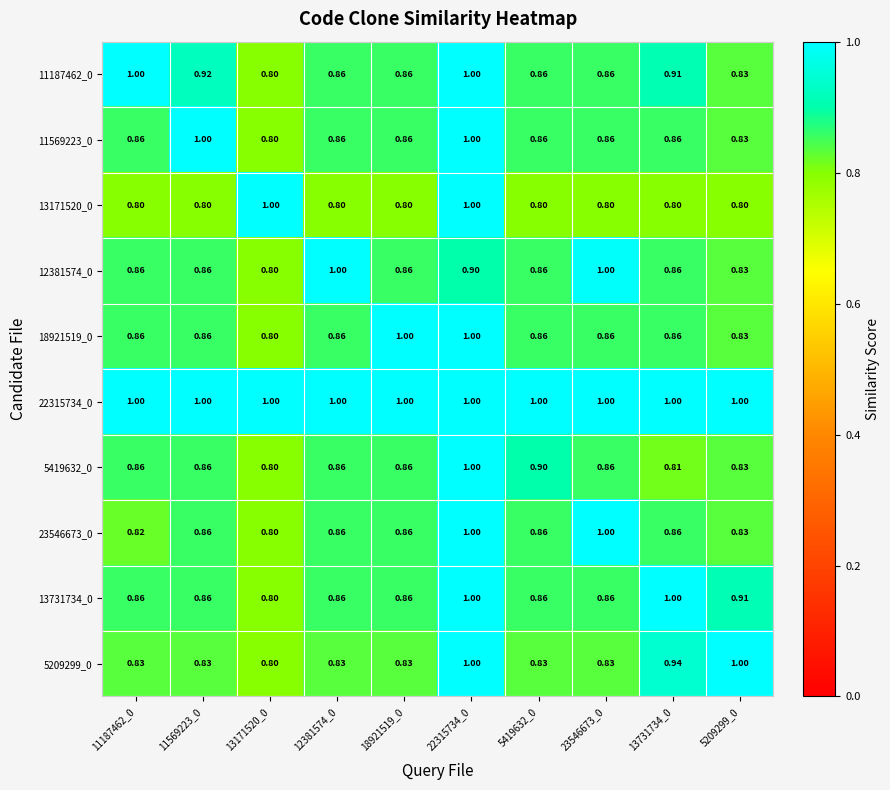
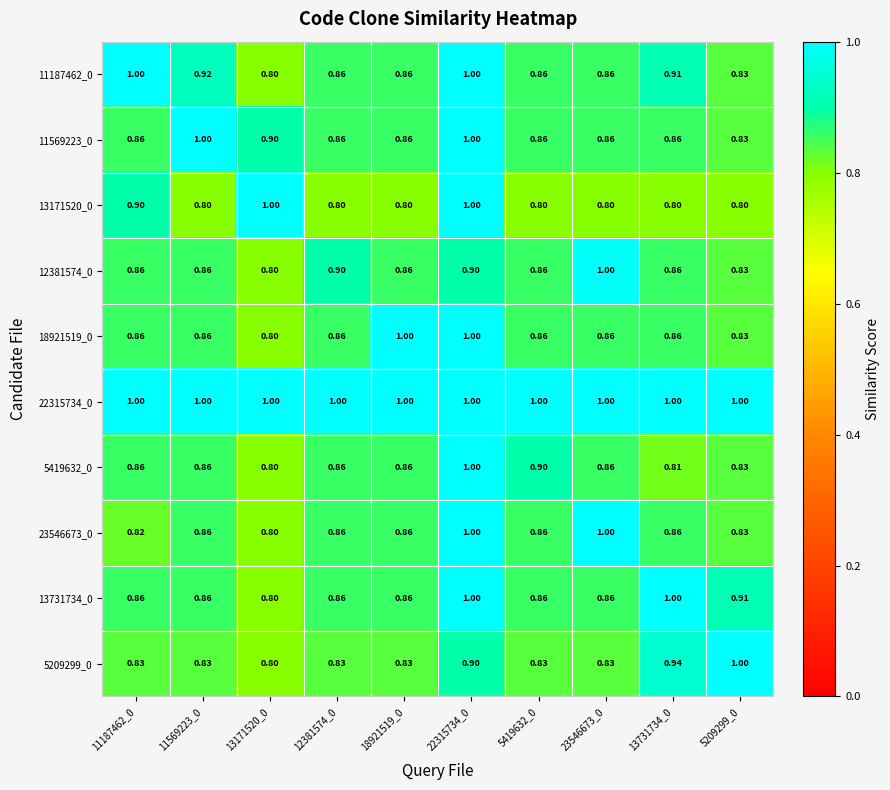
  {
    "11187462_0": {
      "11187462_0": 1.00,
      "11569223_0": 0.92,
      "13171520_0": 0.80,
      "12381574_0": 0.86,
      "18921519_0": 0.86,
      "22315734_0": 1.00,
      "5419632_0": 0.86,
      "23546673_0": 0.86,
      "13731734_0": 0.91,
      "5209299_0": 0.83
    },
    "11569223_0": {
      "11187462_0": 0.86,
      "11569223_0": 1.00,
-     "13171520_0": 0.80,
+     "13171520_0": 0.90,
      "12381574_0": 0.86,
      "18921519_0": 0.86,
      "22315734_0": 1.00,
      "5419632_0": 0.86,
      "23546673_0": 0.86,
      "13731734_0": 0.86,
      "5209299_0": 0.83
    },
    "13171520_0": {
-     "11187462_0": 0.80,
+     "11187462_0": 0.90,
      "11569223_0": 0.80,
      "13171520_0": 1.00,
      "12381574_0": 0.80,
      "18921519_0": 0.80,
      "22315734_0": 1.00,
      "5419632_0": 0.80,
      "23546673_0": 0.80,
      "13731734_0": 0.80,
      "5209299_0": 0.80
    },
    "12381574_0": {
      "11187462_0": 0.86,
      "11569223_0": 0.86,
      "13171520_0": 0.80,
-     "12381574_0": 1.00,
+     "12381574_0": 0.90,
      "18921519_0": 0.86,
      "22315734_0": 0.90,
      "5419632_0": 0.86,
      "23546673_0": 1.00,
      "13731734_0": 0.86,
      "5209299_0": 0.83
    },
    "18921519_0": {
      "11187462_0": 0.86,
      "11569223_0": 0.86,
      "13171520_0": 0.80,
      "12381574_0": 0.86,
      "18921519_0": 1.00,
      "22315734_0": 1.00,
      "5419632_0": 0.86,
      "23546673_0": 0.86,
      "13731734_0": 0.86,
      "5209299_0": 0.83
    },
    "22315734_0": {
      "11187462_0": 1.00,
      "11569223_0": 1.00,
      "13171520_0": 1.00,
      "12381574_0": 1.00,
      "18921519_0": 1.00,
      "22315734_0": 1.00,
      "5419632_0": 1.00,
      "23546673_0": 1.00,
      "13731734_0": 1.00,
      "5209299_0": 1.00
    },
    "5419632_0": {
      "11187462_0": 0.86,
      "11569223_0": 0.86,
      "13171520_0": 0.80,
      "12381574_0": 0.86,
      "18921519_0": 0.86,
      "22315734_0": 1.00,
      "5419632_0": 0.90,
      "23546673_0": 0.86,
      "13731734_0": 0.81,
      "5209299_0": 0.83
    },
    "23546673_0": {
      "11187462_0": 0.82,
      "11569223_0": 0.86,
      "13171520_0": 0.80,
      "12381574_0": 0.86,
      "18921519_0": 0.86,
      "22315734_0": 1.00,
      "5419632_0": 0.86,
      "23546673_0": 1.00,
      "13731734_0": 0.86,
      "5209299_0": 0.83
    },
    "13731734_0": {
      "11187462_0": 0.86,
      "11569223_0": 0.86,
      "13171520_0": 0.80,
      "12381574_0": 0.86,
      "18921519_0": 0.86,
      "22315734_0": 1.00,
      "5419632_0": 0.86,
      "23546673_0": 0.86,
      "13731734_0": 1.00,
      "5209299_0": 0.91
    },
    "5209299_0": {
      "11187462_0": 0.83,
      "11569223_0": 0.83,
      "13171520_0": 0.80,
      "12381574_0": 0.83,
      "18921519_0": 0.83,
-     "22315734_0": 1.00,
+     "22315734_0": 0.90,
      "5419632_0": 0.83,
      "23546673_0": 0.83,
      "13731734_0": 0.94,
      "5209299_0": 1.00
    }
  }
